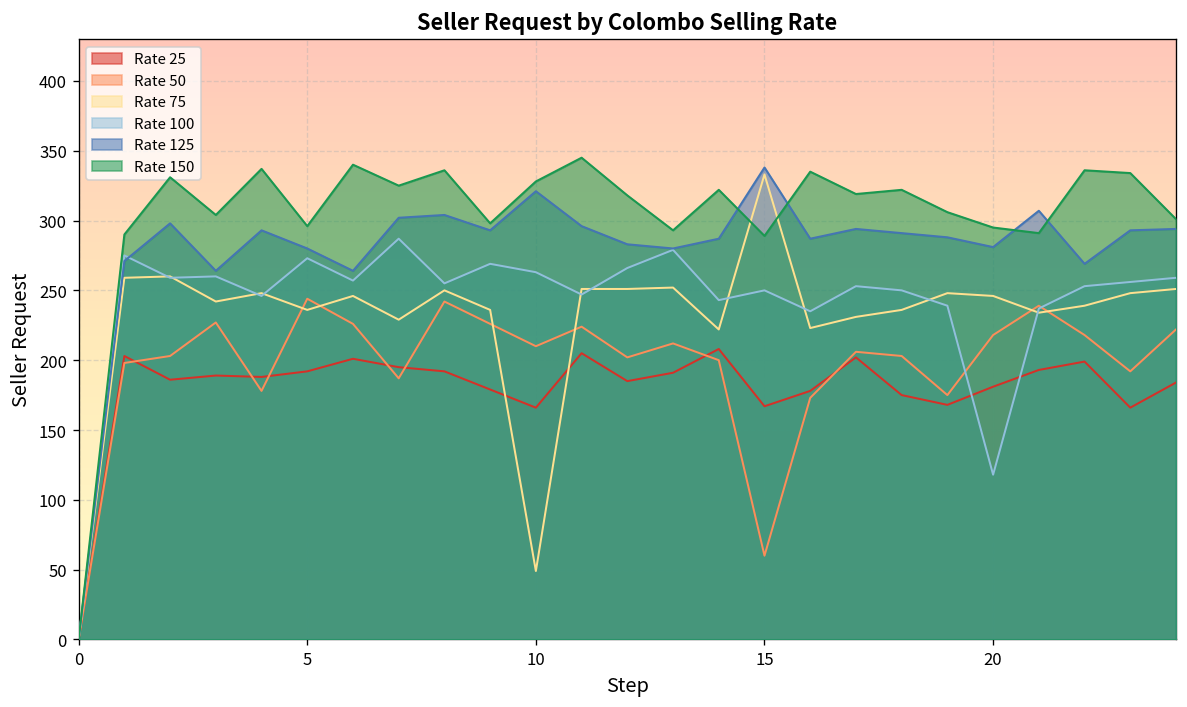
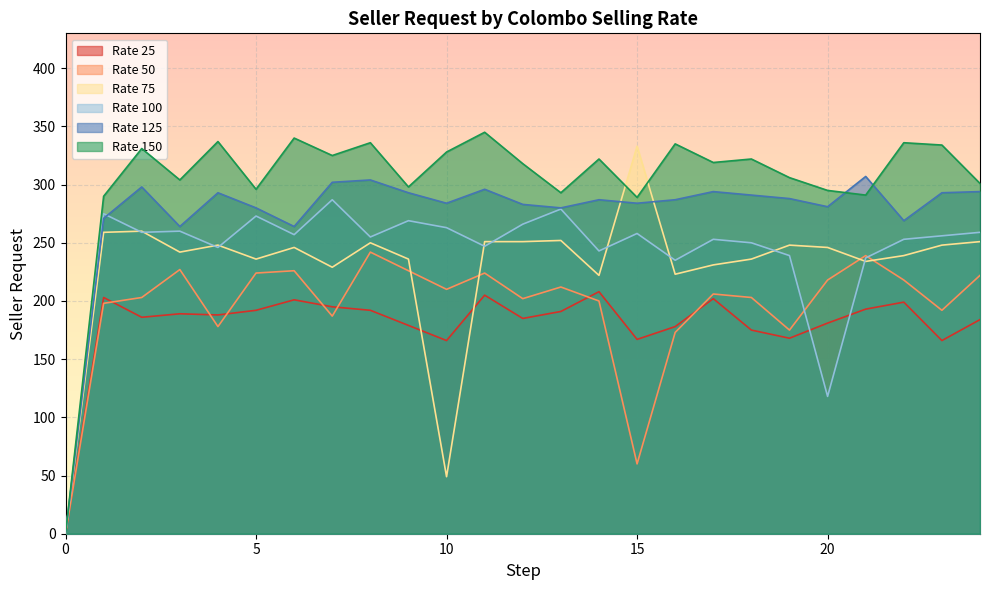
  {
    "Rate 25": {
      "5": 192,
      "10": 166,
      "15": 167,
      "20": 181
    },
    "Rate 50": {
-     "5": 244,
+     "5": 224,
      "10": 210,
      "15": 60,
      "20": 218
    },
    "Rate 75": {
      "5": 236,
      "10": 49,
      "15": 333,
      "20": 246
    },
    "Rate 100": {
      "5": 273,
      "10": 263,
-     "15": 250,
+     "15": 258,
      "20": 118
    },
    "Rate 125": {
      "5": 280,
-     "10": 321,
-     "15": 338,
+     "10": 284,
+     "15": 284,
      "20": 281
    },
    "Rate 150": {
      "5": 296,
      "10": 328,
      "15": 289,
      "20": 295
    }
  }
